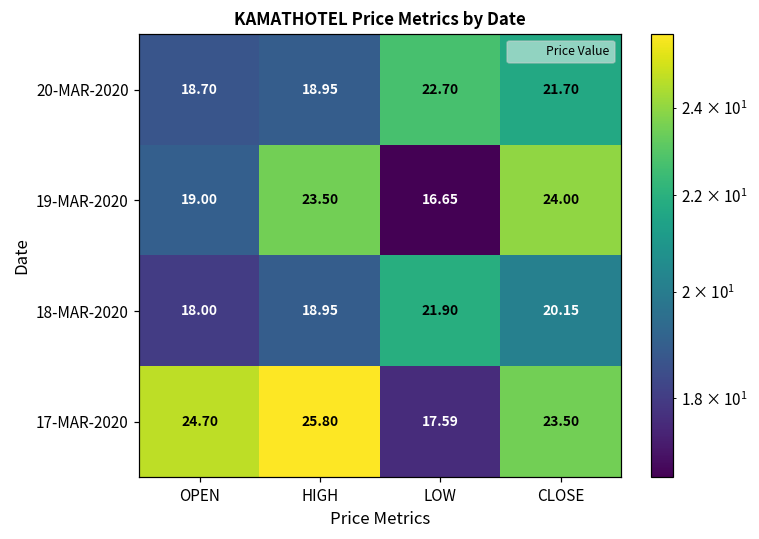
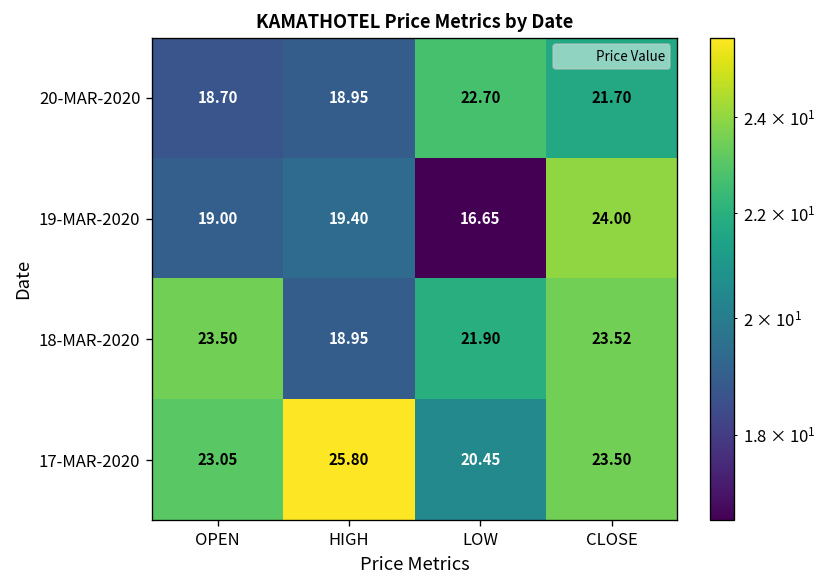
  {
    "20-MAR-2020": {
      "OPEN": 18.70,
      "HIGH": 18.95,
      "LOW": 22.70,
      "CLOSE": 21.70
    },
    "19-MAR-2020": {
      "OPEN": 19.00,
-     "HIGH": 23.50,
+     "HIGH": 19.40,
      "LOW": 16.65,
      "CLOSE": 24.00
    },
    "18-MAR-2020": {
-     "OPEN": 18.00,
+     "OPEN": 23.50,
      "HIGH": 18.95,
      "LOW": 21.90,
-     "CLOSE": 20.15
+     "CLOSE": 23.52
    },
    "17-MAR-2020": {
-     "OPEN": 24.70,
+     "OPEN": 23.05,
      "HIGH": 25.80,
-     "LOW": 17.59,
+     "LOW": 20.45,
      "CLOSE": 23.50
    }
  }
